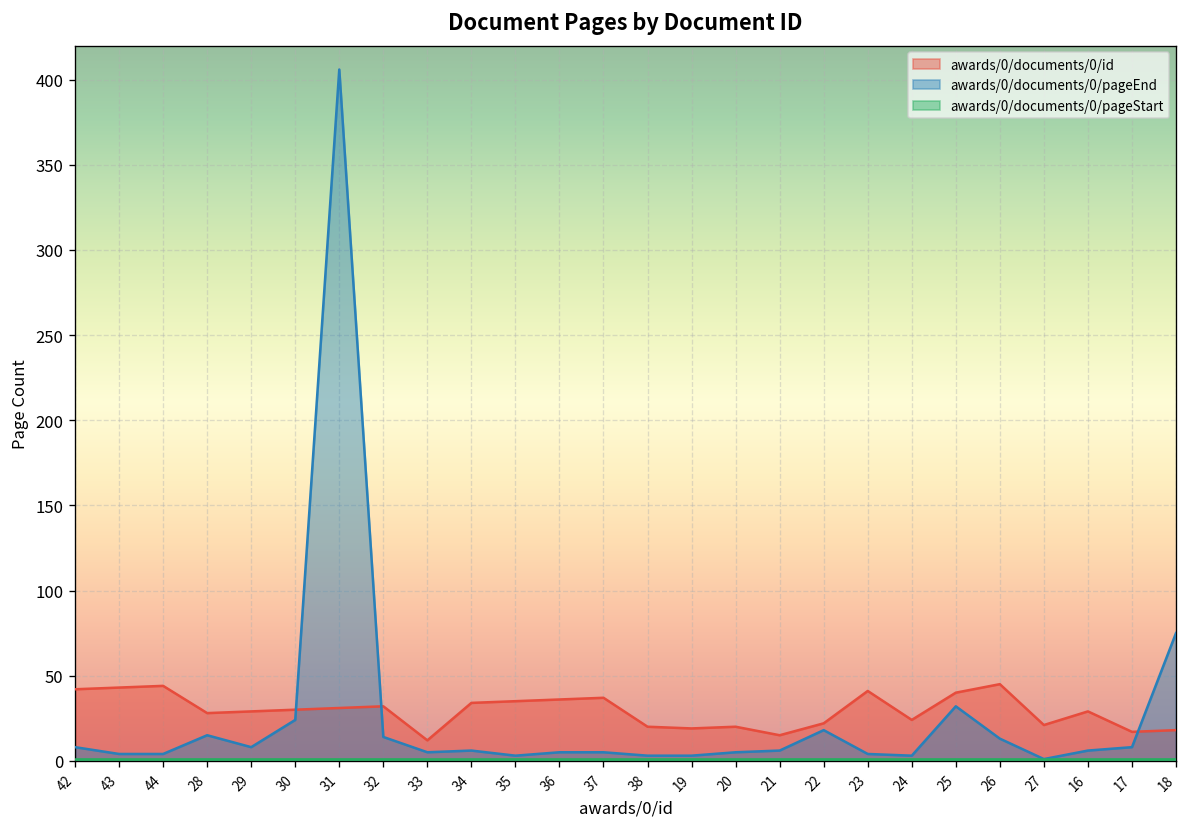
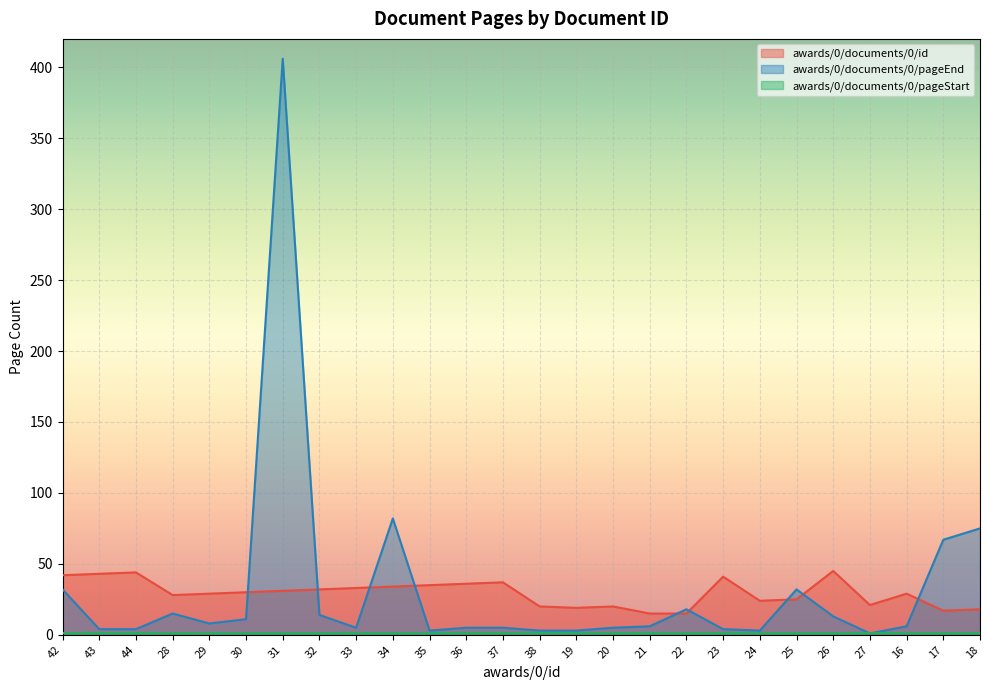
  {
    "awards/0/documents/0/id": {
      "42": 42,
      "43": 43,
      "44": 44,
      "28": 28,
      "29": 29,
      "30": 30,
      "31": 31,
      "32": 32,
-     "33": 12,
+     "33": 33,
      "34": 34,
      "35": 35,
      "36": 36,
      "37": 37,
      "38": 20,
      "19": 19,
      "20": 20,
      "21": 15,
-     "22": 22,
+     "22": 15,
      "23": 41,
      "24": 24,
-     "25": 40,
+     "25": 25,
      "26": 45,
      "27": 21,
      "16": 29,
      "17": 17,
      "18": 18
    },
    "awards/0/documents/0/pageEnd": {
-     "42": 8,
+     "42": 32,
      "43": 4,
      "44": 4,
      "28": 15,
      "29": 8,
-     "30": 24,
+     "30": 11,
      "31": 406,
      "32": 14,
      "33": 5,
-     "34": 6,
+     "34": 82,
      "35": 3,
      "36": 5,
      "37": 5,
      "38": 3,
      "19": 3,
      "20": 5,
      "21": 6,
      "22": 18,
      "23": 4,
      "24": 3,
      "25": 32,
      "26": 13,
      "16": 6,
-     "17": 8,
+     "17": 67,
      "18": 75
    },
    "awards/0/documents/0/pageStart": {
      "42": 1,
      "43": 1,
      "44": 1,
      "28": 1,
      "29": 1,
      "30": 1,
      "31": 1,
      "32": 1,
      "33": 1,
      "34": 1,
      "35": 1,
      "36": 1,
      "37": 1,
      "38": 1,
      "19": 1,
      "20": 1,
      "21": 1,
      "22": 1,
      "23": 1,
      "24": 1,
      "25": 1,
      "26": 1,
      "16": 1,
      "17": 1,
      "18": 1
    }
  }
